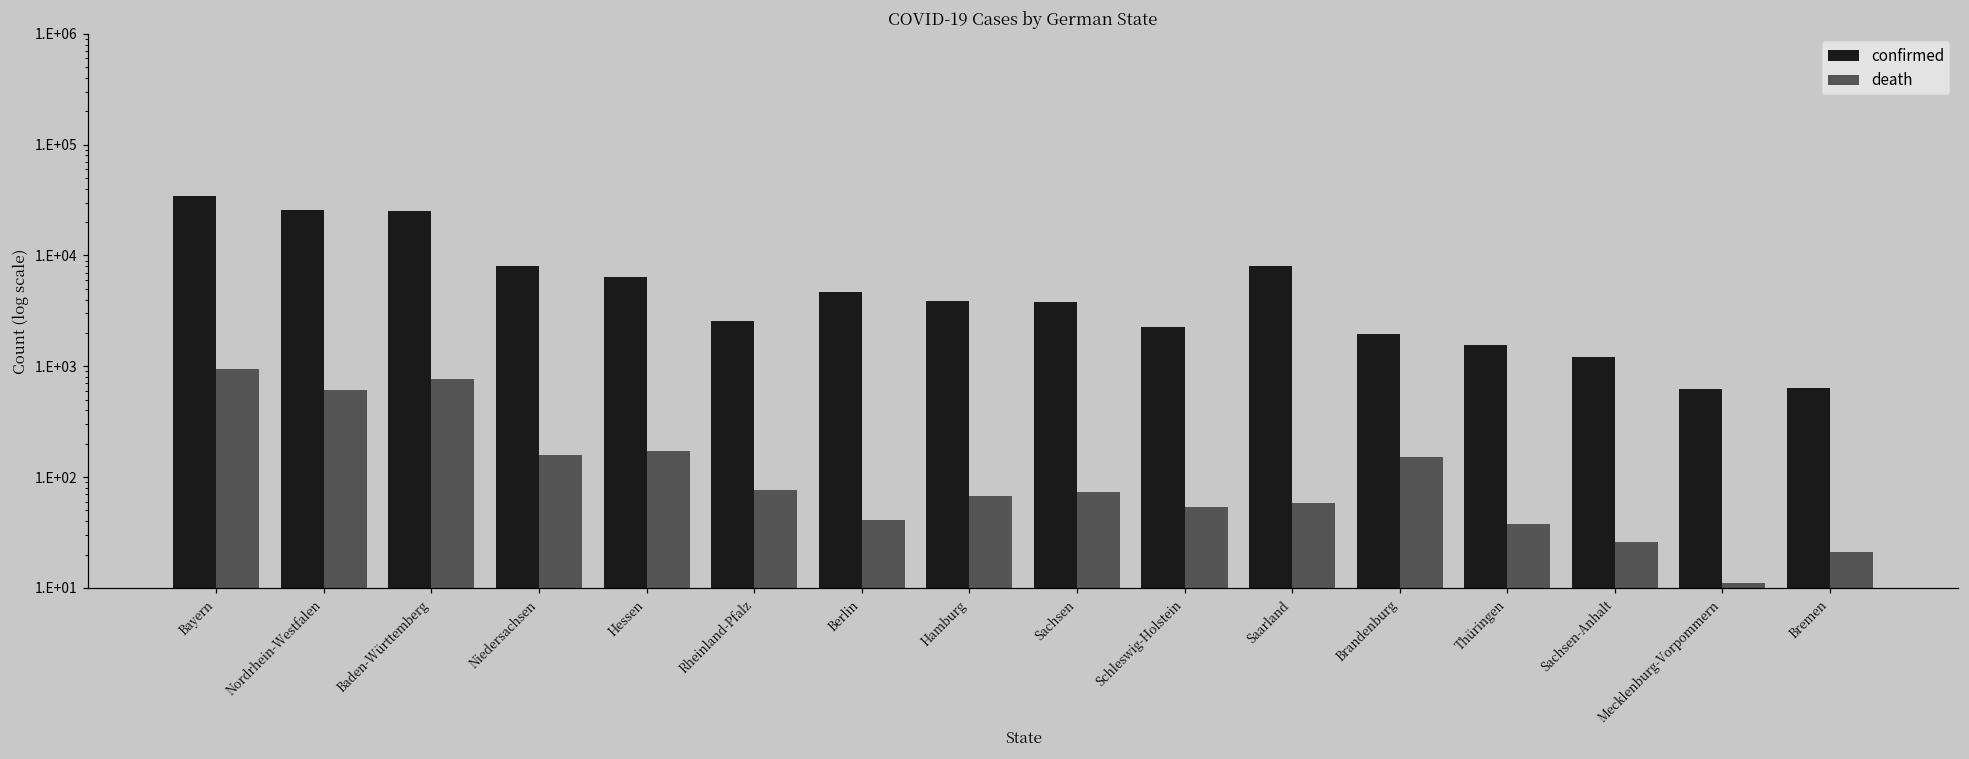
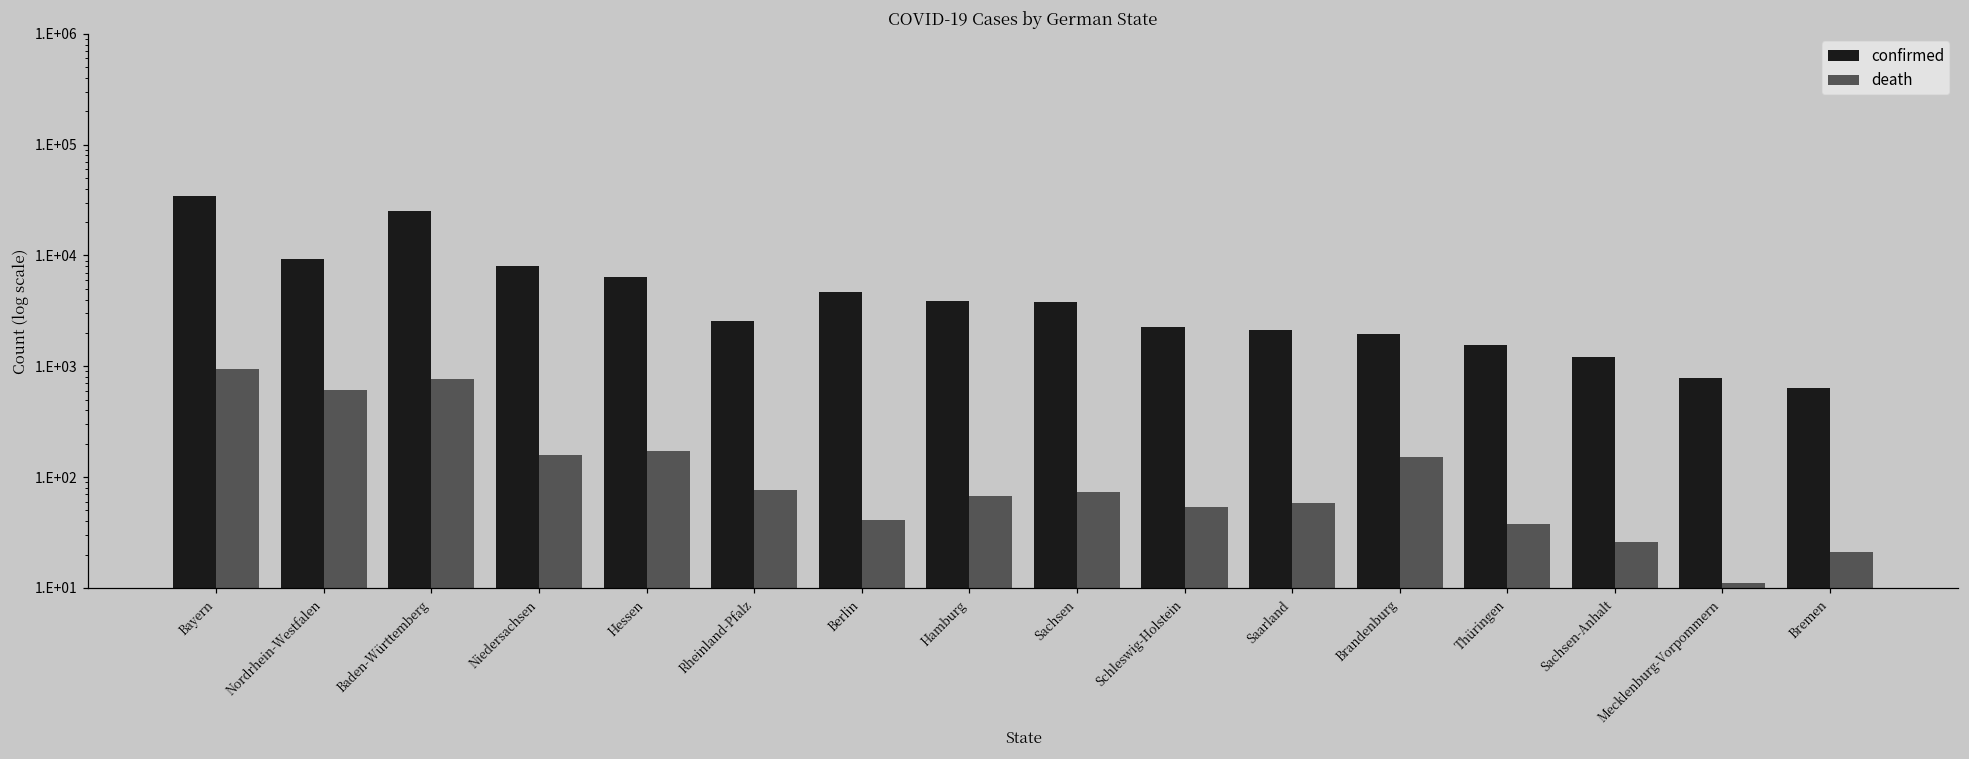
  {
    "confirmed": {
      "Bayern": 34000,
-     "Nordrhein-Westfalen": 26000,
+     "Nordrhein-Westfalen": 9000,
      "Baden-Württemberg": 25000,
      "Niedersachsen": 8000,
      "Hessen": 6000,
      "Rheinland-Pfalz": 2600,
      "Berlin": 5000,
      "Hamburg": 3900,
      "Sachsen": 3800,
      "Schleswig-Holstein": 2200,
-     "Saarland": 8000,
+     "Saarland": 2100,
      "Brandenburg": 2000,
      "Thüringen": 1600,
      "Sachsen-Anhalt": 1200,
-     "Mecklenburg-Vorpommern": 600,
+     "Mecklenburg-Vorpommern": 800,
      "Bremen": 600
    },
    "death": {
      "Bayern": 1000,
      "Nordrhein-Westfalen": 600,
      "Baden-Württemberg": 800,
      "Niedersachsen": 160,
      "Hessen": 170,
      "Rheinland-Pfalz": 80,
      "Berlin": 41,
      "Hamburg": 70,
      "Sachsen": 70,
      "Schleswig-Holstein": 50,
      "Saarland": 60,
      "Brandenburg": 150,
      "Thüringen": 38,
      "Sachsen-Anhalt": 26,
      "Mecklenburg-Vorpommern": 11,
      "Bremen": 21
    }
  }
